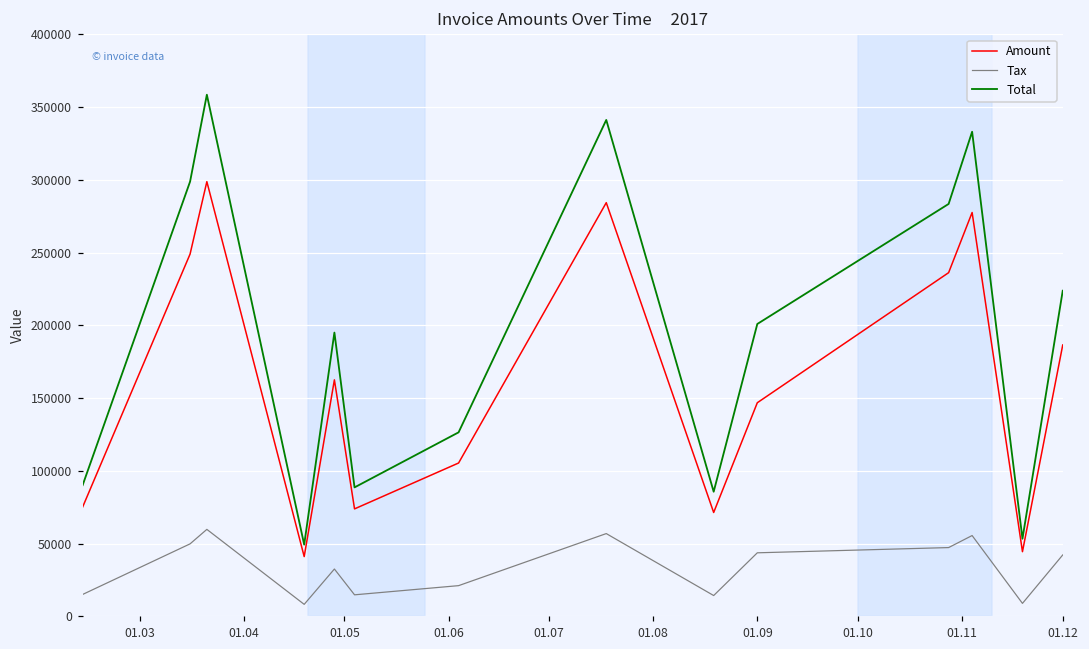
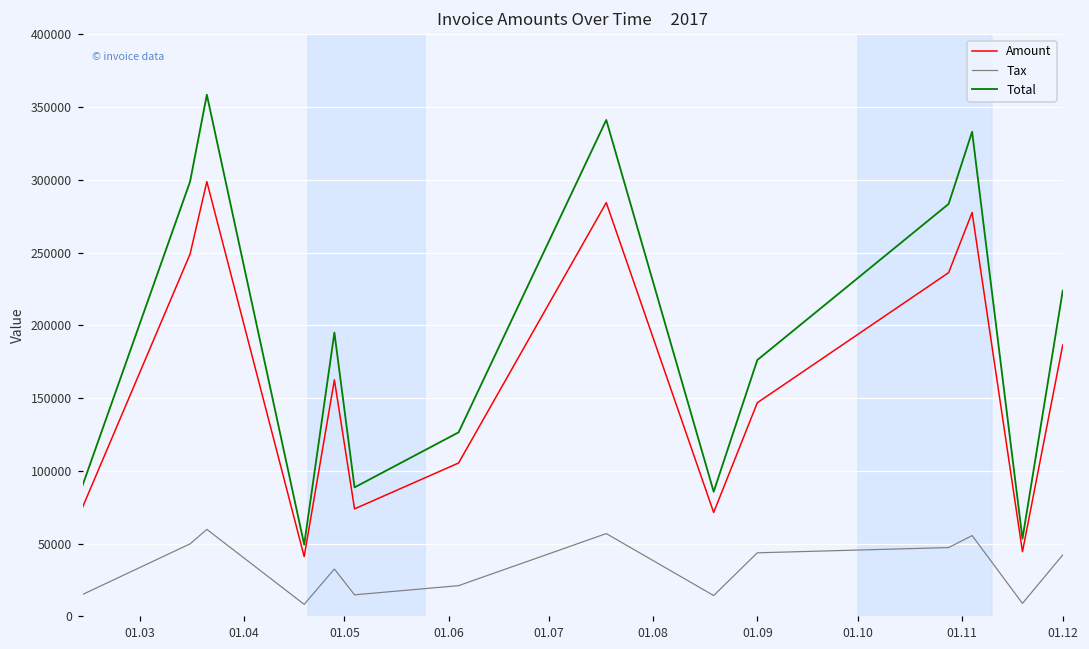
  {
    "Amount": {
      "01.09": 147000,
      "01.12": 187000
    },
    "Tax": {
      "01.09": 44000,
      "01.12": 42000
    },
    "Total": {
-     "01.09": 201000,
+     "01.09": 176000,
      "01.12": 224000
    }
  }
